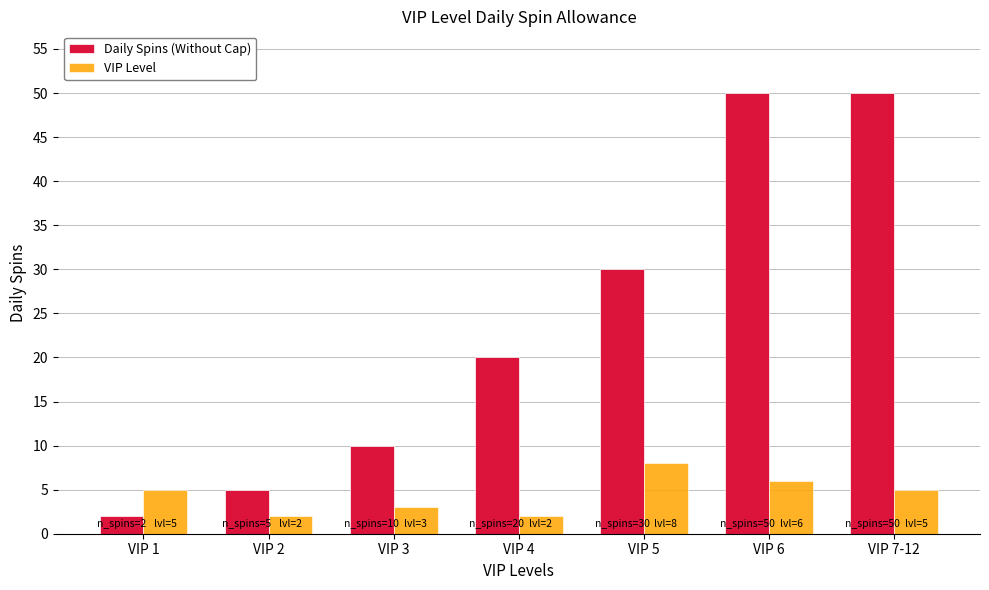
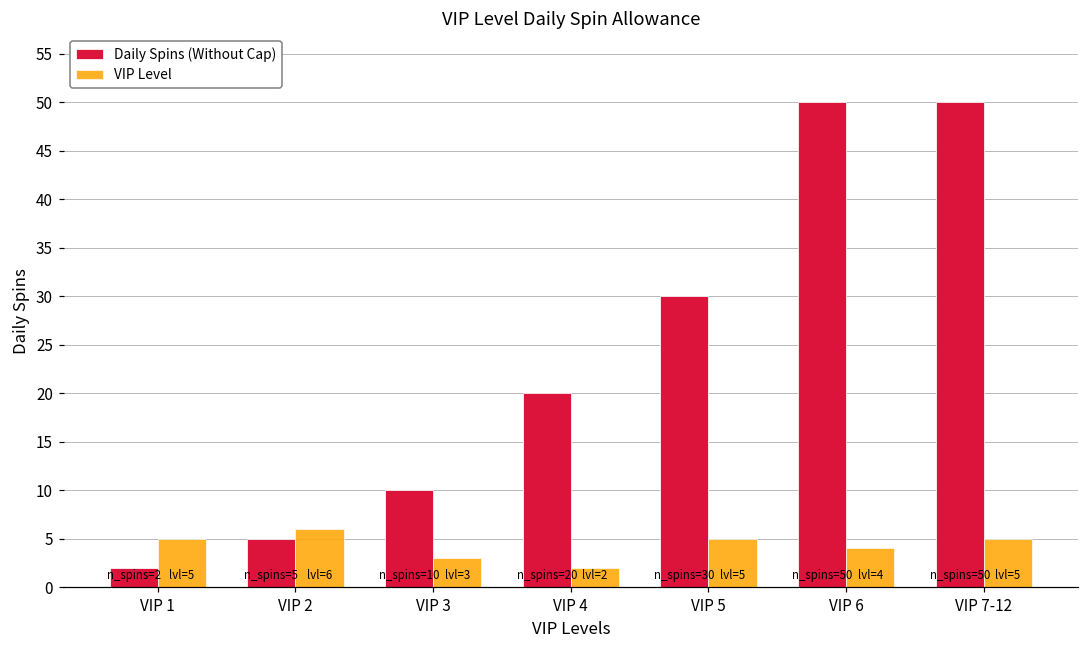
  {
    "Daily Spins (Without Cap)": {
      "VIP 1": 2,
      "VIP 2": 5,
      "VIP 3": 10,
      "VIP 4": 20,
      "VIP 5": 30,
      "VIP 6": 50,
      "VIP 7-12": 50
    },
    "VIP Level": {
      "VIP 1": 5,
-     "VIP 2": 2,
+     "VIP 2": 6,
      "VIP 3": 3,
      "VIP 4": 2,
-     "VIP 5": 8,
-     "VIP 6": 6,
+     "VIP 5": 5,
+     "VIP 6": 4,
      "VIP 7-12": 5
    }
  }
